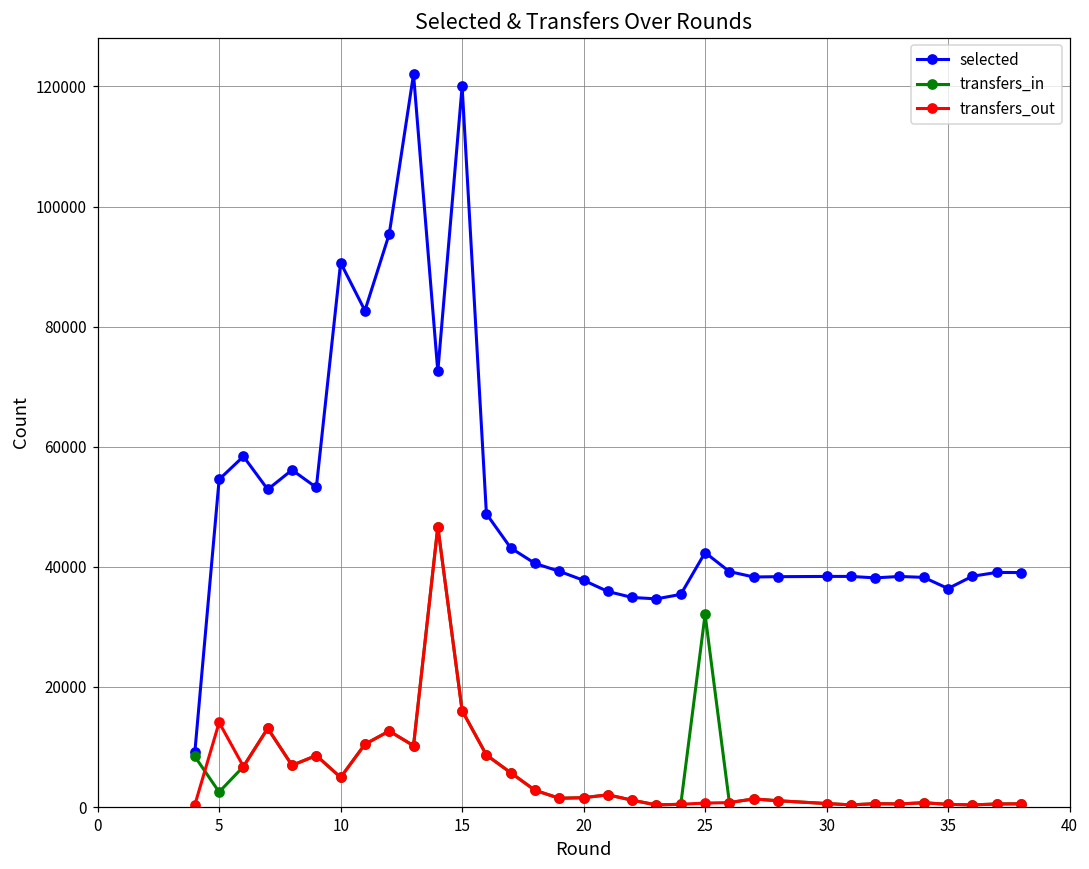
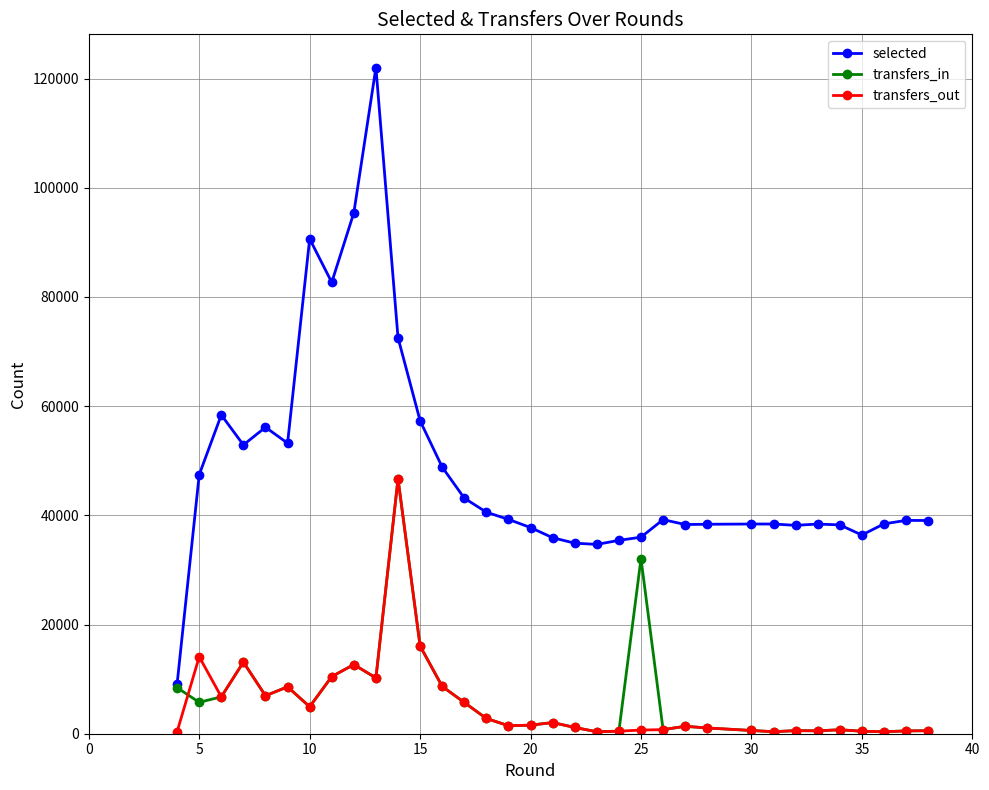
  {
    "selected": {
-     "5": 55000,
+     "5": 47000,
      "10": 91000,
-     "15": 120000,
+     "15": 57000,
      "20": 38000,
-     "25": 42000,
+     "25": 36000,
      "30": 38000,
      "35": 36000
    },
    "transfers_in": {
-     "5": 3000,
+     "5": 6000,
      "25": 32000
    },
    "transfers_out": {
      "5": 14000,
      "25": 1000
    }
  }
